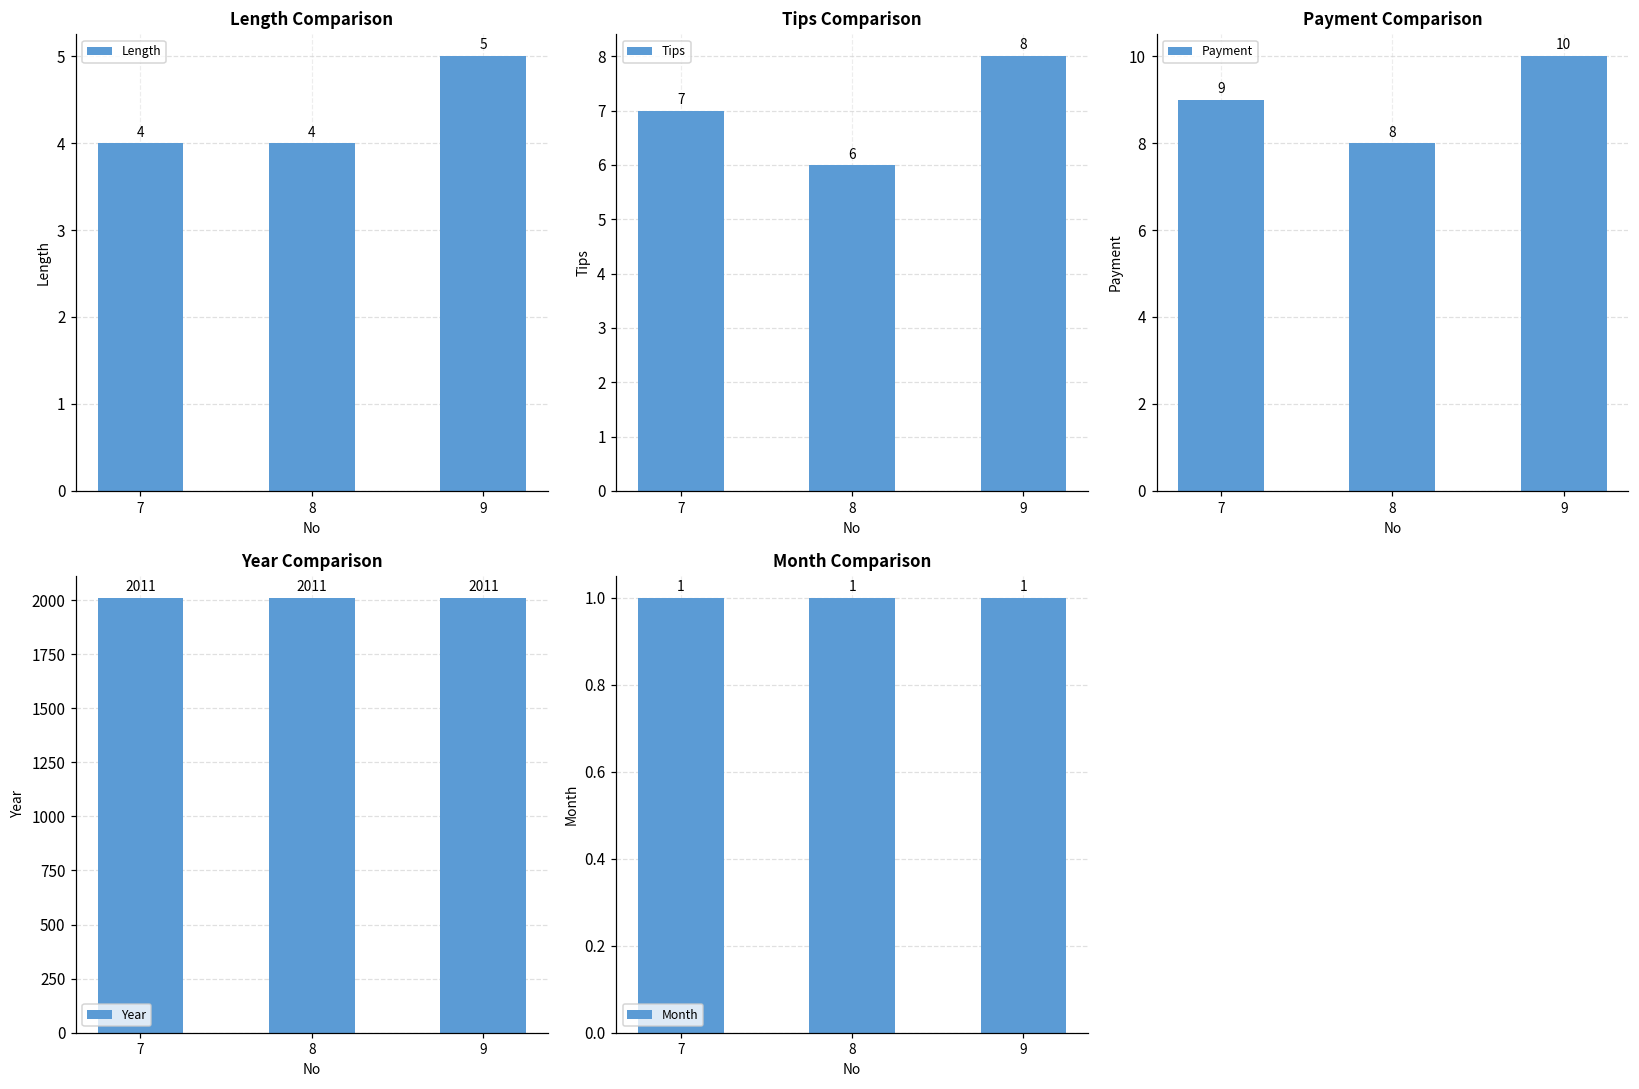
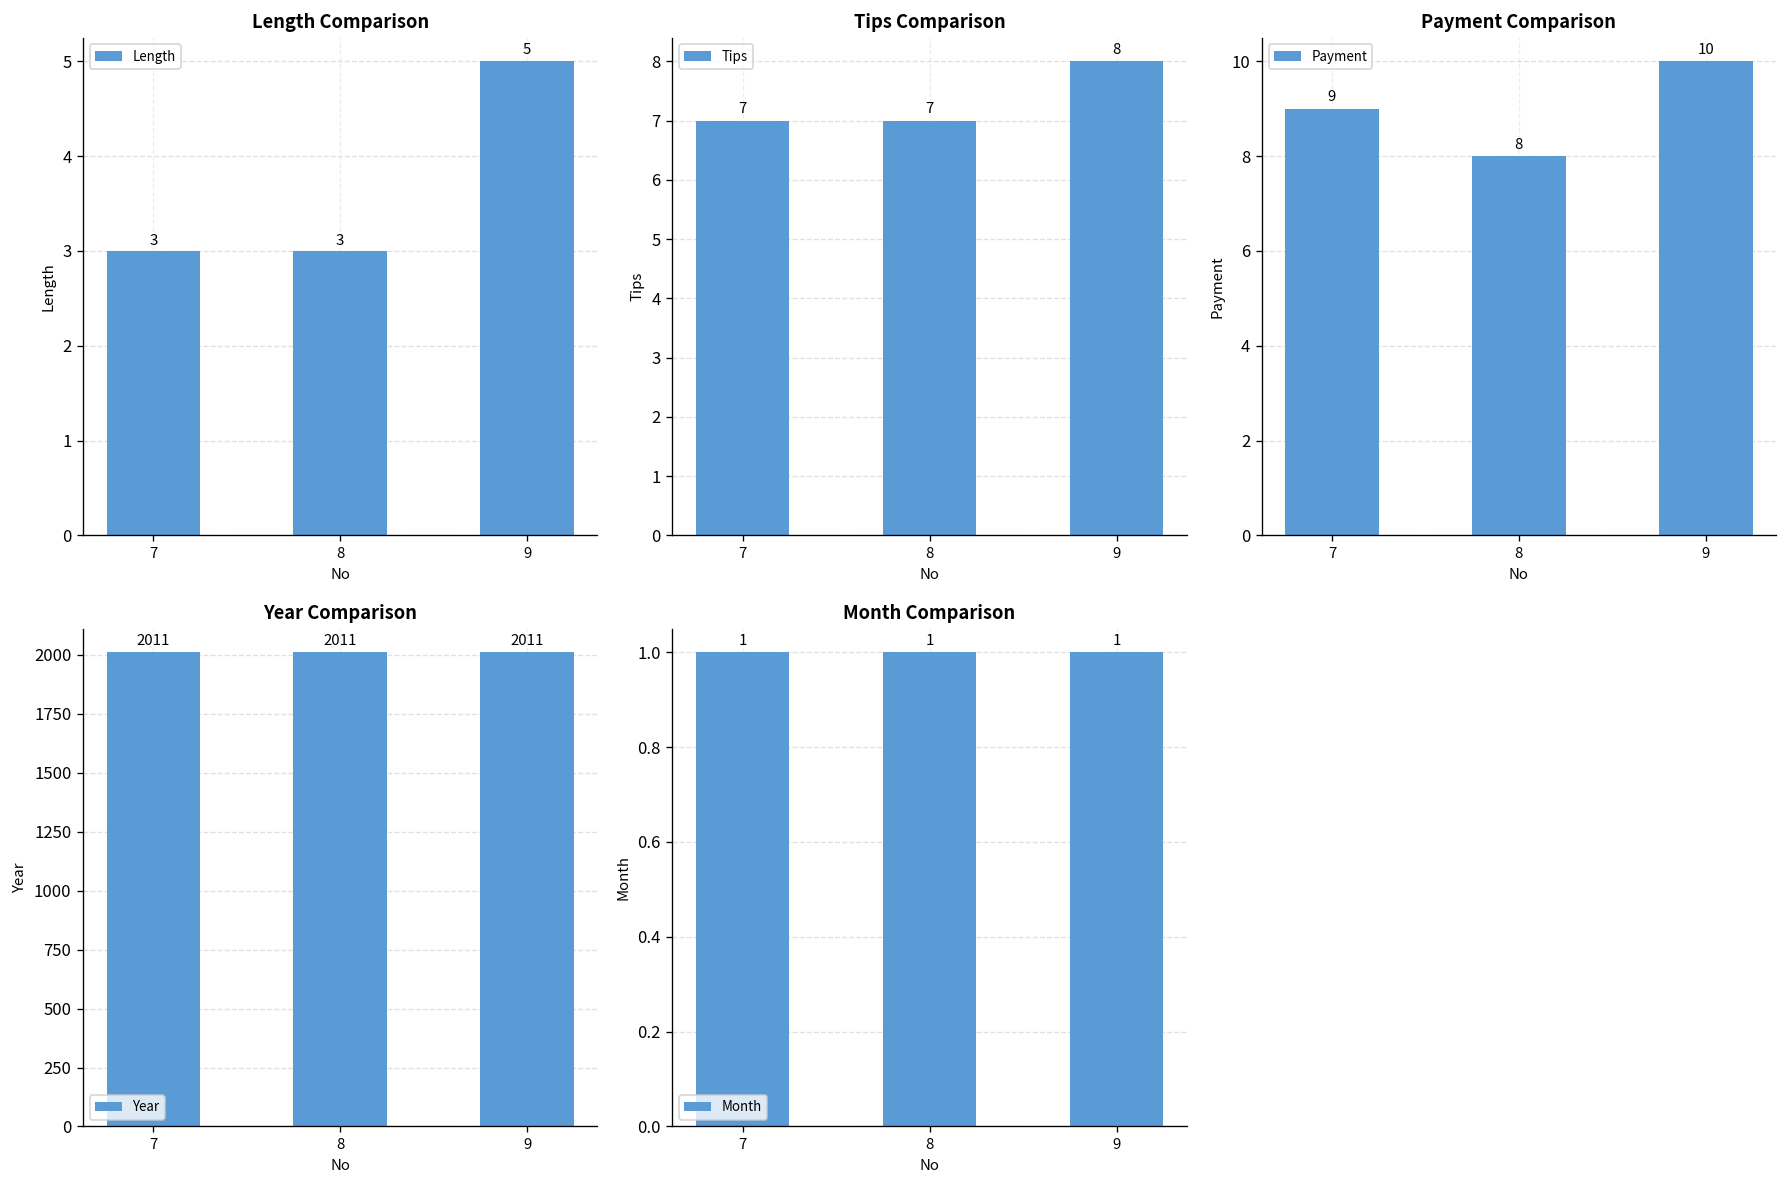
  {
    "Length Comparison": {
-     "7": 4,
-     "8": 4,
+     "7": 3,
+     "8": 3,
      "9": 5
    },
    "Tips Comparison": {
      "7": 7,
-     "8": 6,
+     "8": 7,
      "9": 8
    },
    "Payment Comparison": {
      "7": 9,
      "8": 8,
      "9": 10
    },
    "Year Comparison": {
      "7": 2011,
      "8": 2011,
      "9": 2011
    },
    "Month Comparison": {
      "7": 1,
      "8": 1,
      "9": 1
    }
  }
